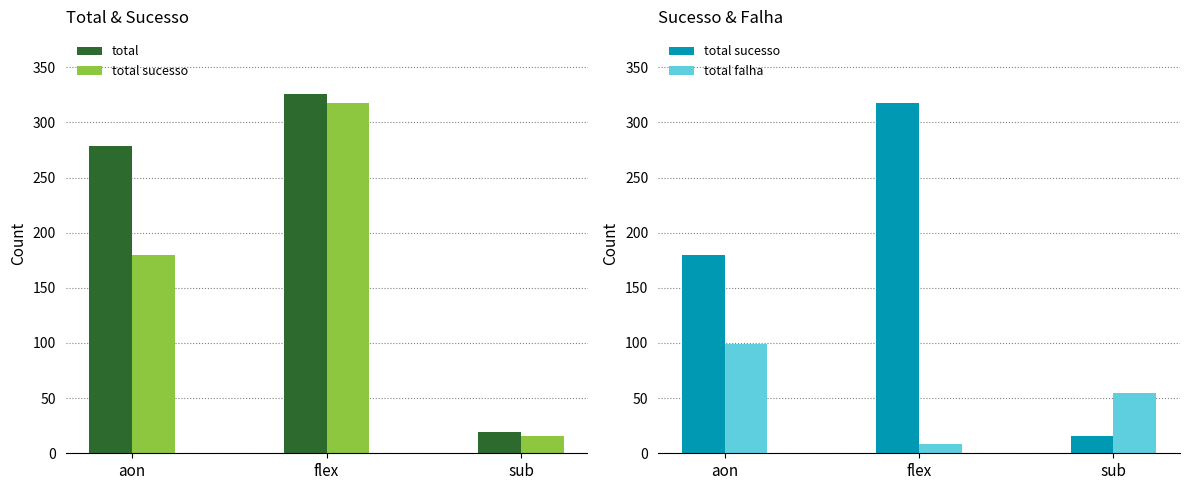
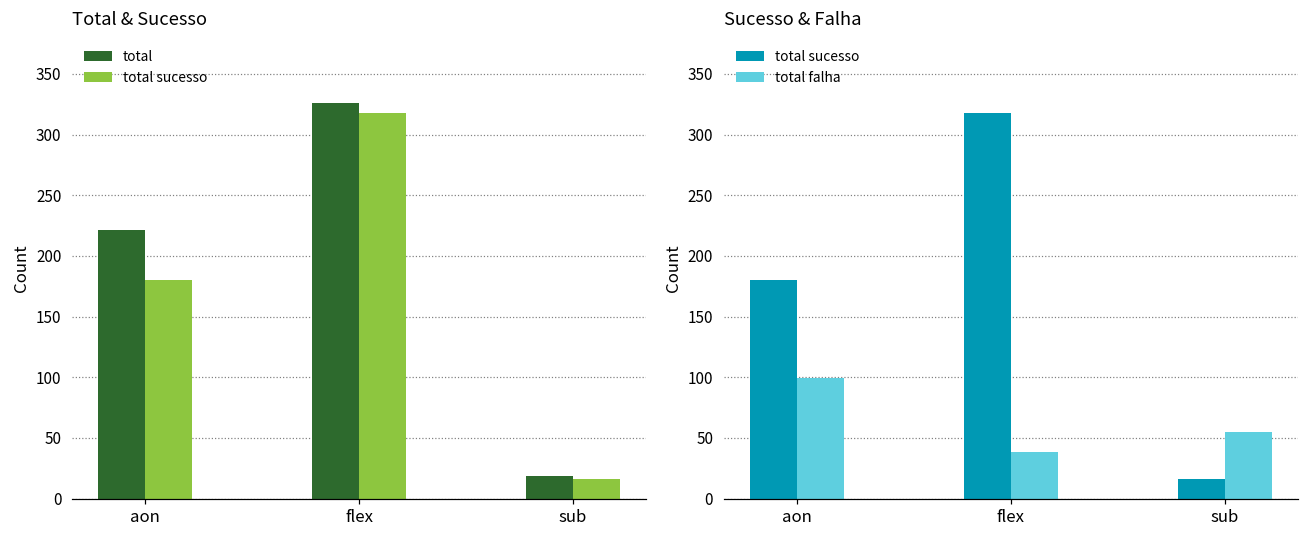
  {
    "Total & Sucesso": {
      "total": {
-       "aon": 279,
+       "aon": 221,
        "flex": 326,
        "sub": 19
      }
    },
    "Sucesso & Falha": {
      "total sucesso": {
        "aon": 180,
        "flex": 318,
        "sub": 16
      },
      "total falha": {
        "aon": 99,
-       "flex": 8,
+       "flex": 38,
        "sub": 55
      }
    }
  }
